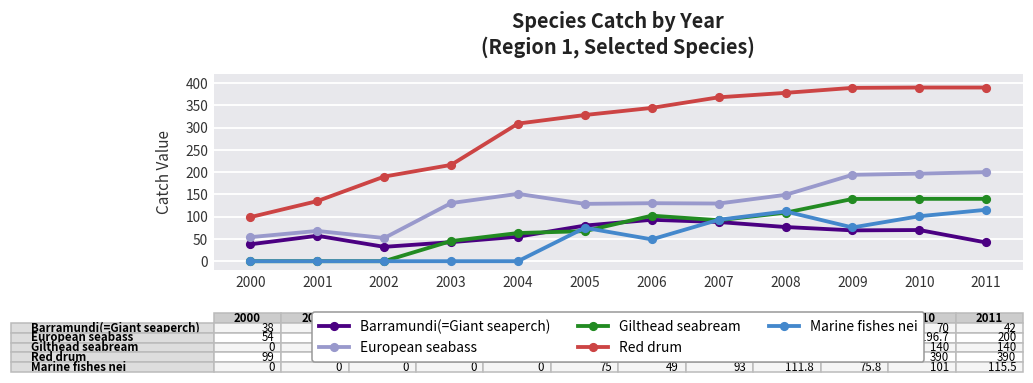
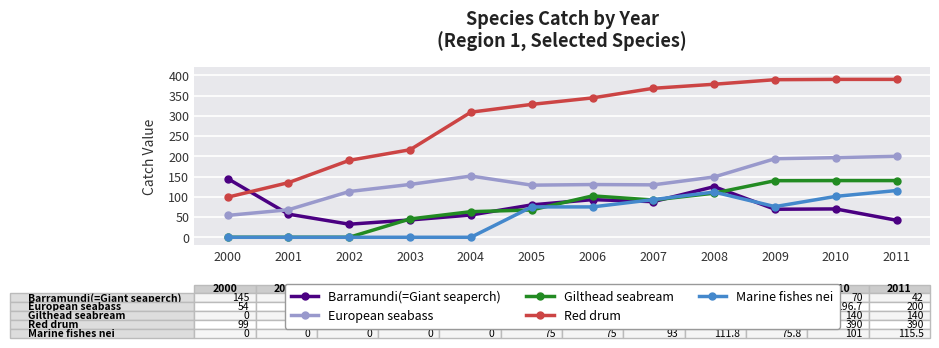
  {
    "Barramundi(=Giant seaperch)": {
-     "2000": 38,
-     "2008": 80
+     "2000": 145,
+     "2008": 120
    },
    "European seabass": {
      "2000": 50,
      "2001": 70,
-     "2002": 50,
+     "2002": 110,
      "2003": 130,
      "2004": 150,
      "2005": 130,
      "2006": 130,
      "2007": 130,
      "2008": 150,
      "2009": 190,
      "2010": 200,
      "2011": 200
    },
    "Gilthead seabream": {
      "2004": 60,
      "2005": 70,
      "2006": 100,
      "2009": 140,
      "2010": 140,
      "2011": 140
    },
    "Red drum": {
      "2000": 100,
      "2001": 130,
      "2002": 190,
      "2003": 220,
      "2004": 310,
      "2005": 330,
      "2006": 340,
      "2007": 370,
      "2008": 380,
      "2009": 390,
      "2010": 390,
      "2011": 390
    },
    "Marine fishes nei": {
-     "2006": 49
+     "2006": 75
    }
  }
